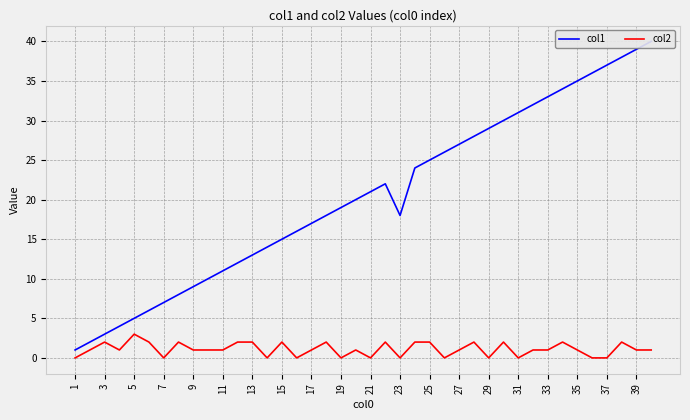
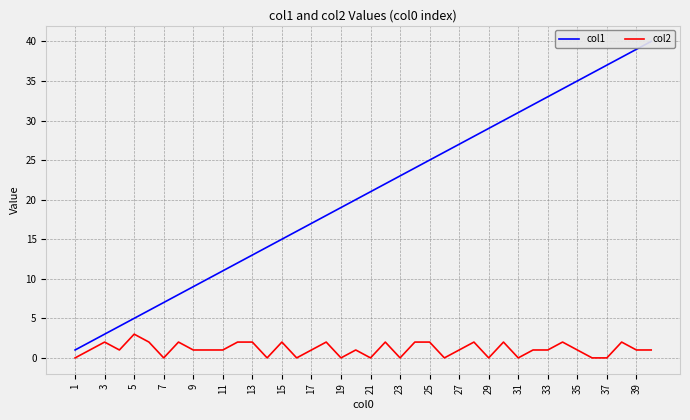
  {
    "col1": {
      "1": 1,
      "3": 3,
      "5": 5,
      "7": 7,
      "9": 9,
      "11": 11,
      "13": 13,
      "15": 15,
      "17": 17,
      "19": 19,
      "21": 21,
-     "23": 18,
+     "23": 23,
      "25": 25,
      "27": 27,
      "29": 29,
      "31": 31,
      "33": 33,
      "35": 35,
      "37": 37,
      "39": 39
    },
    "col2": {
      "1": 0,
      "3": 2,
      "5": 3,
      "7": 0,
      "9": 1,
      "11": 1,
      "13": 2,
      "15": 2,
      "17": 1,
      "19": 0,
      "21": 0,
      "23": 0,
      "25": 2,
      "27": 1,
      "29": 0,
      "31": 0,
      "33": 1,
      "35": 1,
      "37": 0,
      "39": 1
    }
  }
